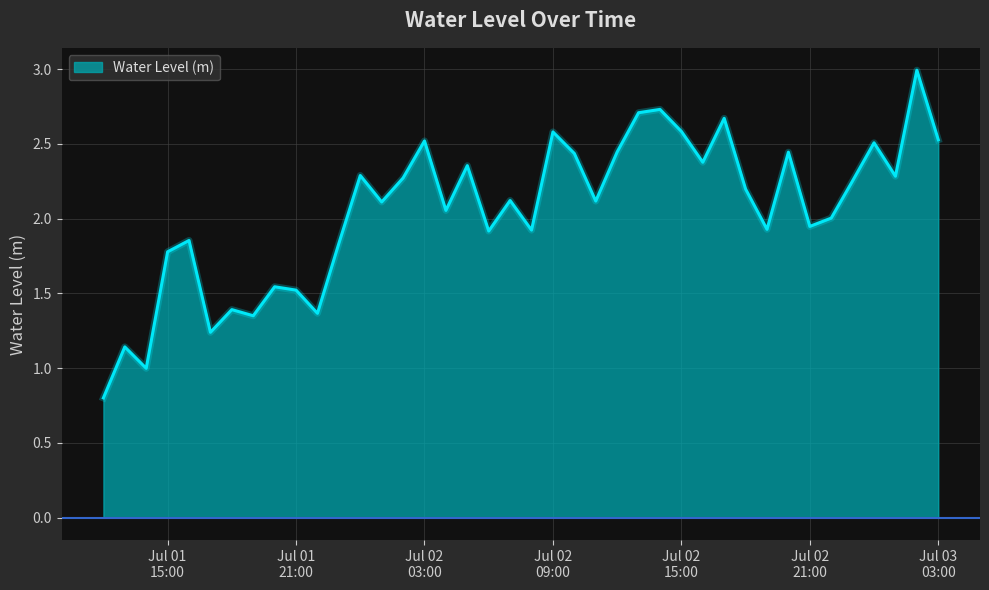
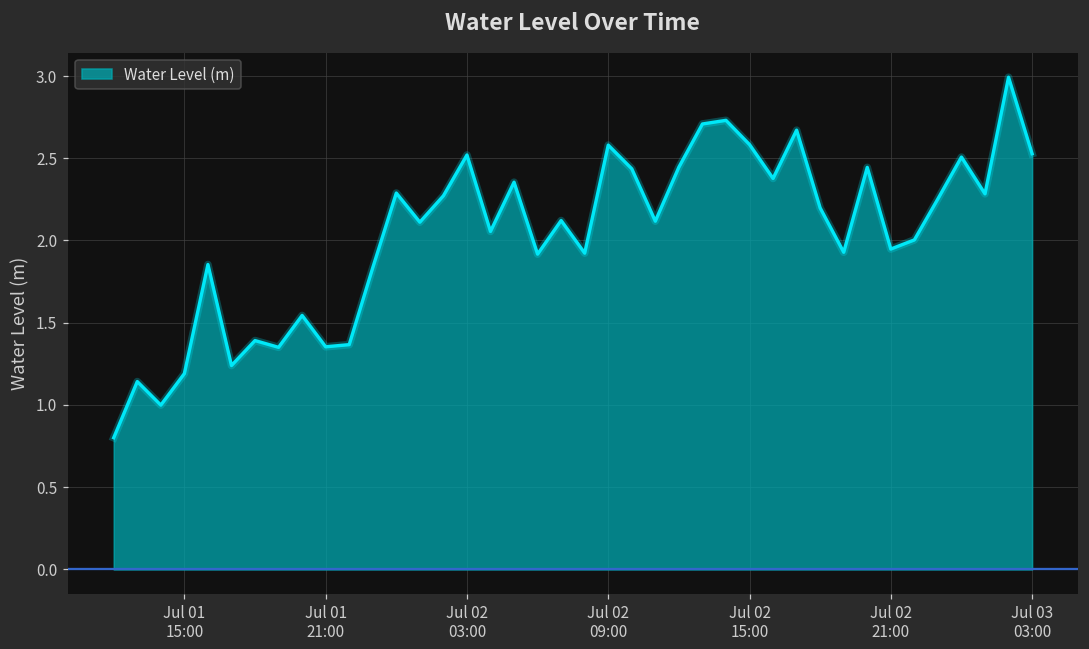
  {
-   "Jul 01 15:00": 1.78,
-   "Jul 01 21:00": 1.52,
+   "Jul 01 15:00": 1.19,
+   "Jul 01 21:00": 1.35,
    "Jul 02 03:00": 2.52,
    "Jul 02 09:00": 2.58,
    "Jul 02 15:00": 2.58,
    "Jul 02 21:00": 1.95,
    "Jul 03 03:00": 2.53
  }
